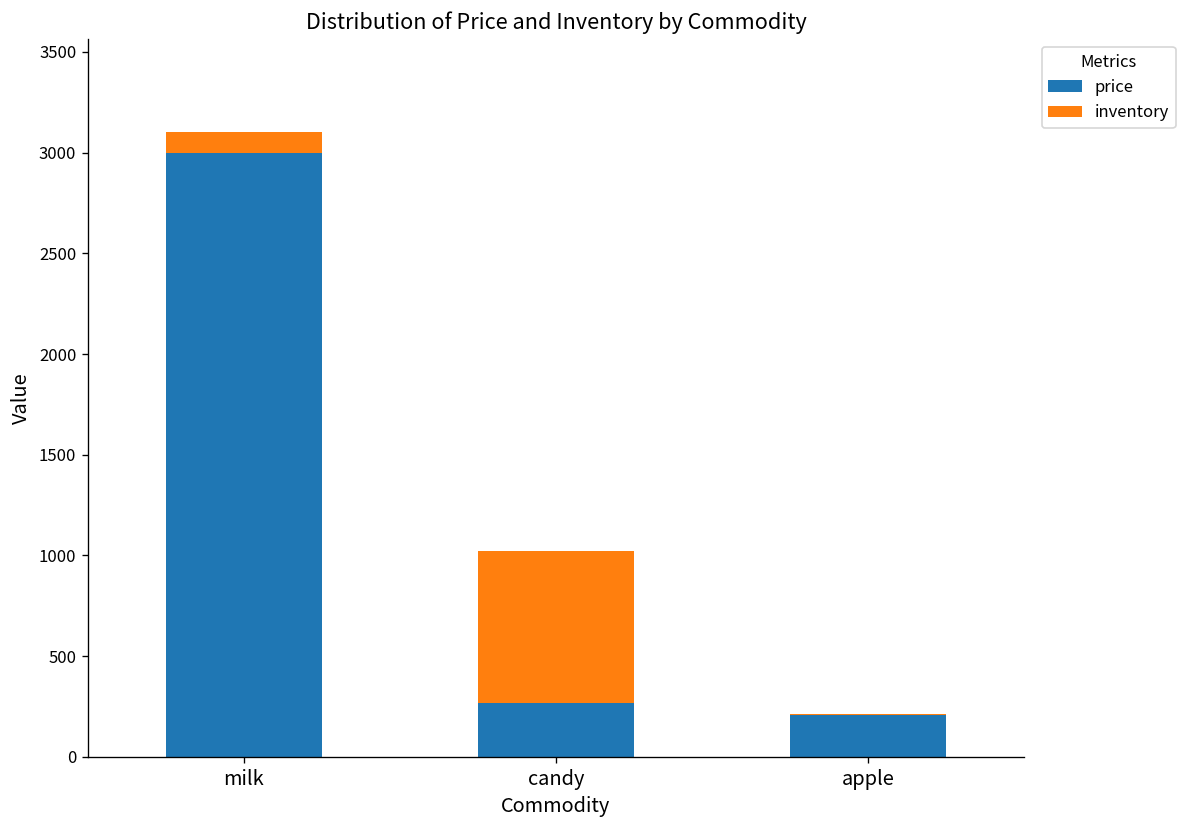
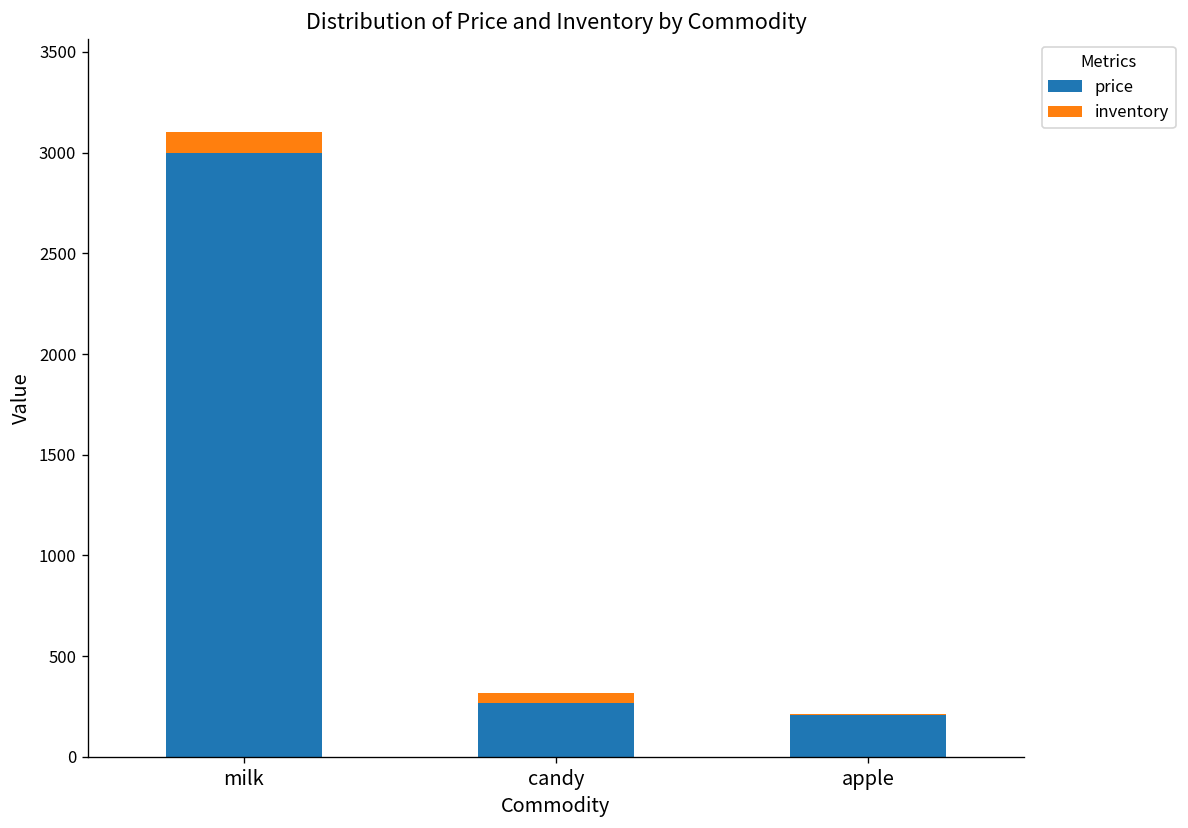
  {
    "price": {
      "milk": 3000,
      "candy": 270,
      "apple": 210
    },
    "inventory": {
      "milk": 100,
-     "candy": 750
+     "candy": 50
    }
  }
